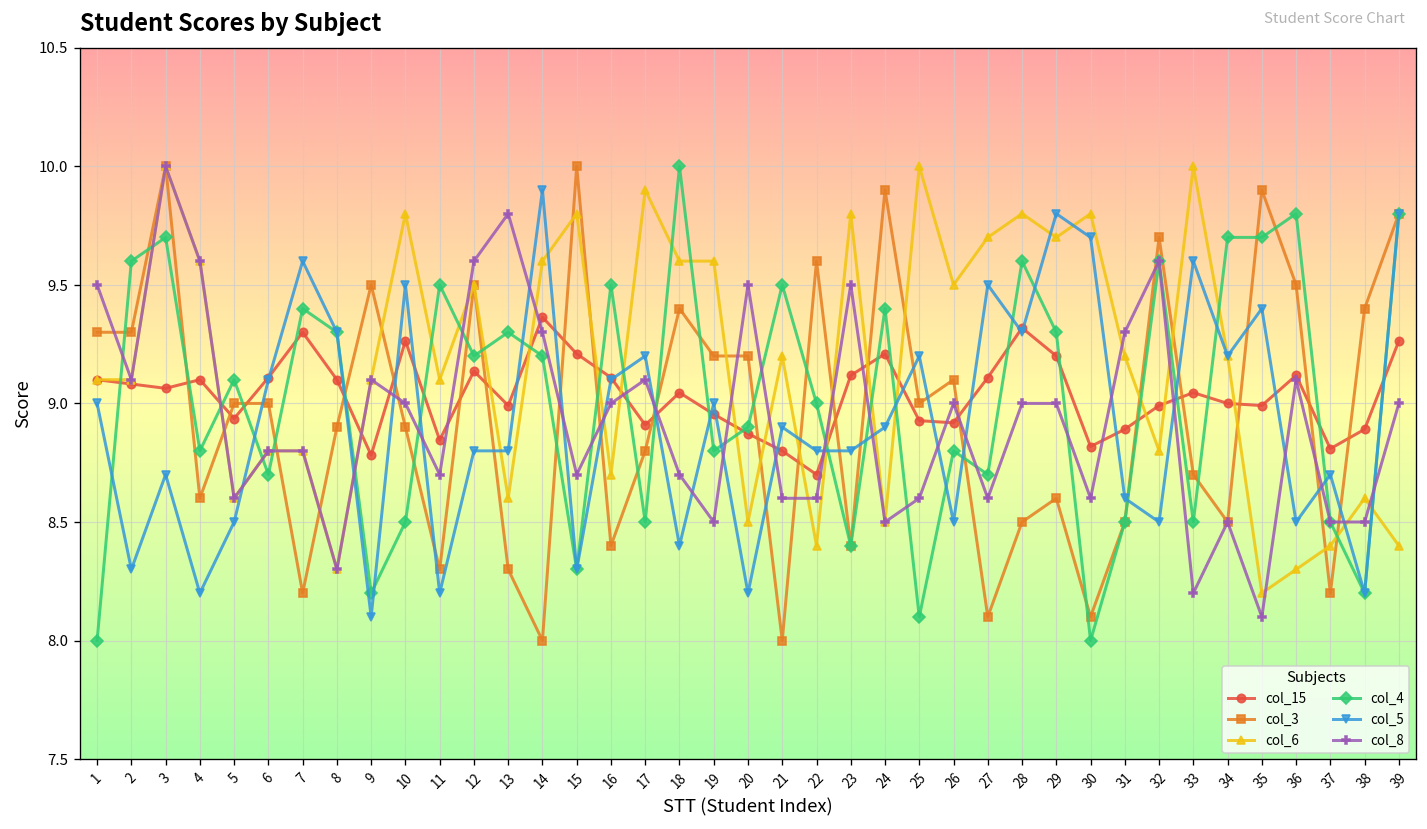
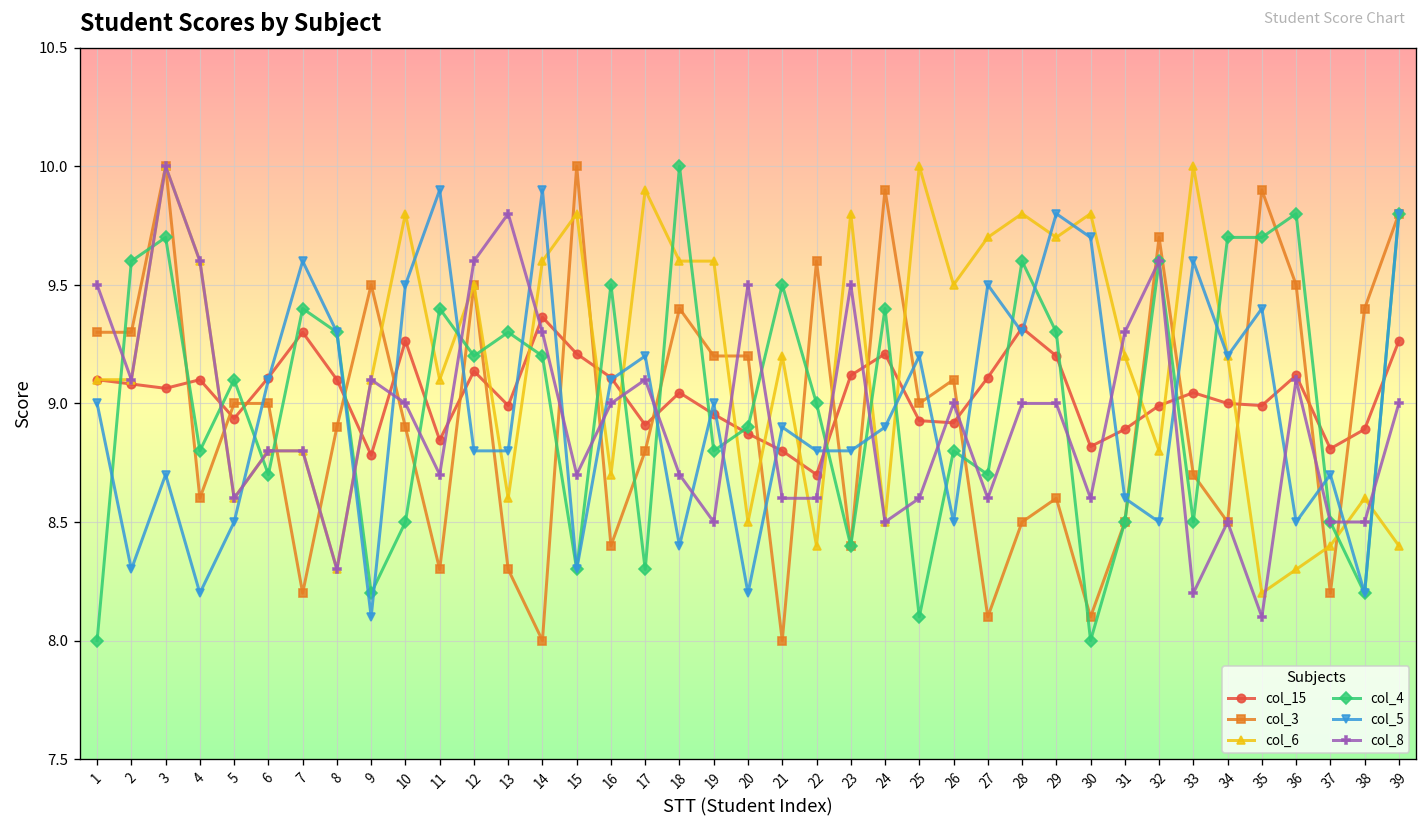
  {
    "col_6": {
      "10": 9.8,
      "11": 9.1,
      "13": 8.6,
      "14": 9.6,
      "15": 9.8,
      "16": 8.7,
      "17": 9.9,
      "18": 9.6,
      "19": 9.6,
      "20": 8.5,
      "21": 9.2,
      "22": 8.4,
      "23": 9.8,
      "25": 10.0,
      "26": 9.5,
      "27": 9.7,
      "28": 9.8,
      "29": 9.7,
      "30": 9.8,
      "31": 9.2,
      "32": 8.8,
      "33": 10.0,
      "35": 8.2,
      "36": 8.3,
      "37": 8.4,
      "38": 8.6,
      "39": 8.4
    },
    "col_4": {
      "1": 8.0,
      "2": 9.6,
      "3": 9.7,
      "4": 8.8,
      "5": 9.1,
      "6": 8.7,
      "7": 9.4,
      "9": 8.2,
      "10": 8.5,
-     "11": 9.5,
+     "11": 9.4,
      "12": 9.2,
      "13": 9.3,
      "14": 9.2,
      "16": 9.5,
-     "17": 8.5,
+     "17": 8.3,
      "18": 10.0,
      "19": 8.8,
      "20": 8.9,
      "21": 9.5,
      "22": 9.0,
      "24": 9.4,
      "25": 8.1,
      "26": 8.8,
      "27": 8.7,
      "28": 9.6,
      "29": 9.3,
      "30": 8.0,
      "33": 8.5,
      "34": 9.7,
      "35": 9.7,
      "36": 9.8
    },
    "col_5": {
      "1": 9.0,
      "2": 8.3,
      "3": 8.7,
      "4": 8.2,
      "5": 8.5,
      "7": 9.6,
      "9": 8.1,
      "10": 9.5,
-     "11": 8.2,
+     "11": 9.9,
      "12": 8.8,
      "13": 8.8,
      "14": 9.9,
      "17": 9.2,
      "18": 8.4,
      "19": 9.0,
      "20": 8.2,
      "21": 8.9,
      "22": 8.8,
      "23": 8.8,
      "24": 8.9,
      "25": 9.2,
      "26": 8.5,
      "27": 9.5,
      "28": 9.3,
      "29": 9.8,
      "30": 9.7,
      "31": 8.6,
      "32": 8.5,
      "33": 9.6,
      "35": 9.4,
      "36": 8.5,
      "37": 8.7
    },
    "col_8": {
      "1": 9.5,
      "10": 9.0,
      "11": 8.7,
      "12": 9.6,
      "13": 9.8,
      "14": 9.3,
      "15": 8.7,
      "16": 9.0,
      "17": 9.1,
      "18": 8.7,
      "19": 8.5,
      "20": 9.5,
      "21": 8.6,
      "22": 8.6,
      "23": 9.5,
      "25": 8.6,
      "26": 9.0,
      "27": 8.6,
      "28": 9.0,
      "29": 9.0,
      "30": 8.6,
      "31": 9.3,
      "33": 8.2,
      "35": 8.1,
      "36": 9.1,
      "38": 8.5,
      "39": 9.0
    }
  }
